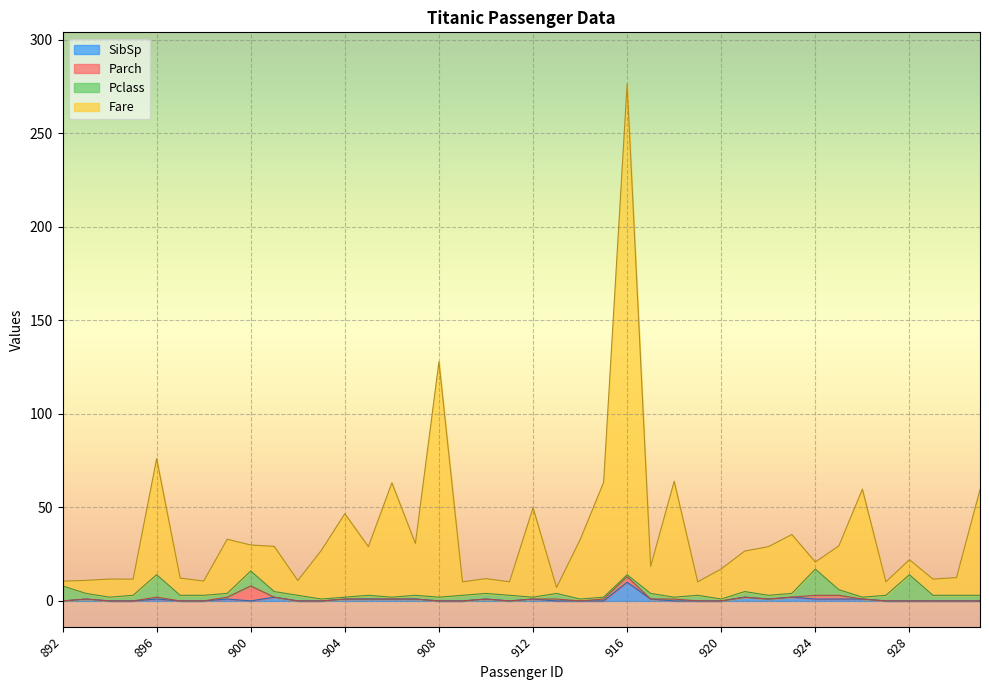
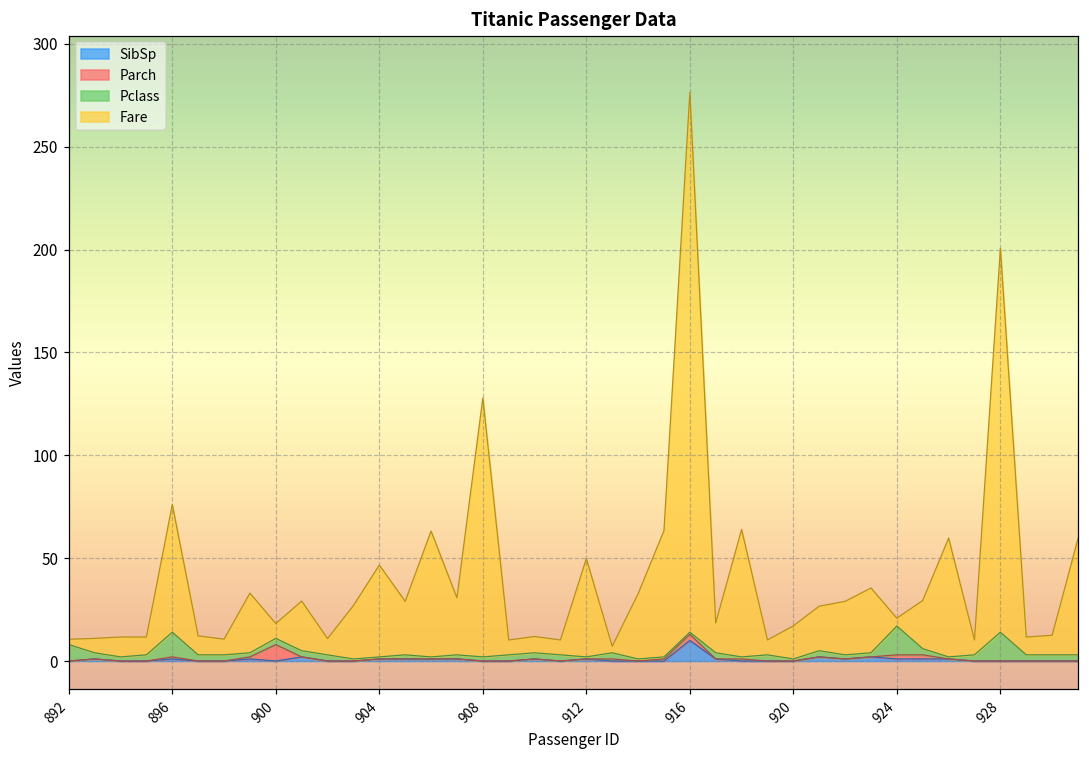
  {
    "SibSp": {
      "900": 0,
      "916": 10,
      "924": 1
    },
    "Parch": {
      "900": 8,
      "924": 2
    },
    "Pclass": {
      "892": 8,
      "896": 12,
-     "900": 8,
+     "900": 3,
      "908": 2,
      "924": 14,
      "928": 14
    },
    "Fare": {
      "892": 3,
      "896": 62,
-     "900": 14,
+     "900": 7,
      "904": 45,
      "908": 126,
      "912": 48,
      "916": 262,
      "920": 16,
      "924": 4,
-     "928": 8
+     "928": 187
    }
  }
